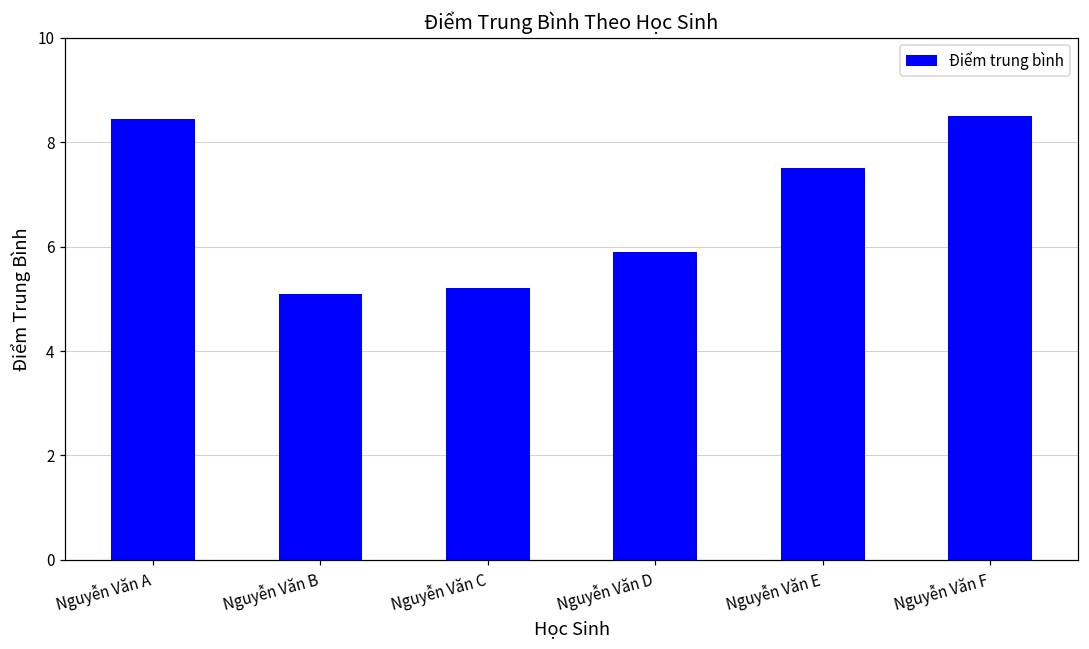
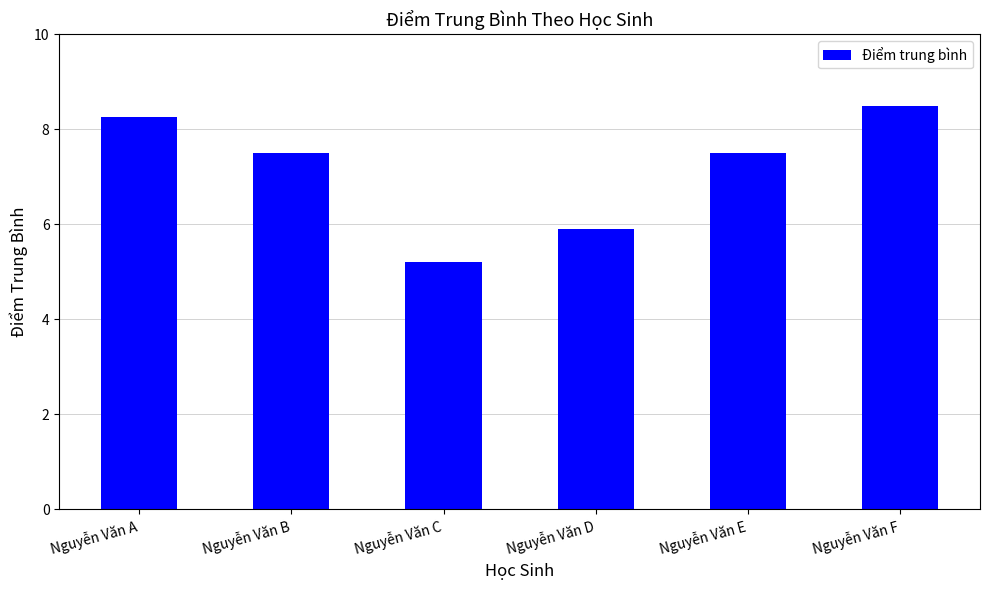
  {
-   "Nguyễn Văn A": 8.5,
-   "Nguyễn Văn B": 5.1,
+   "Nguyễn Văn A": 8.3,
+   "Nguyễn Văn B": 7.5,
    "Nguyễn Văn C": 5.2,
    "Nguyễn Văn D": 5.9,
    "Nguyễn Văn E": 7.5,
    "Nguyễn Văn F": 8.5
  }
